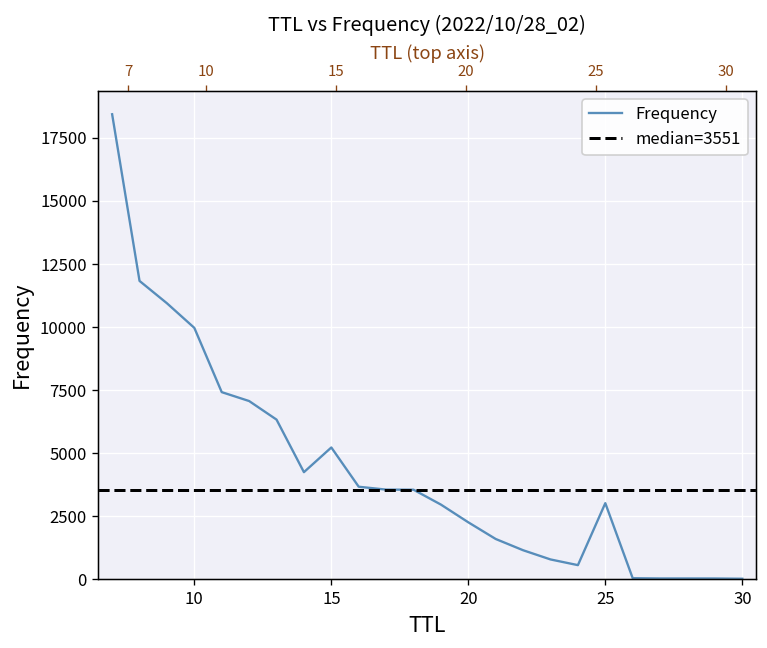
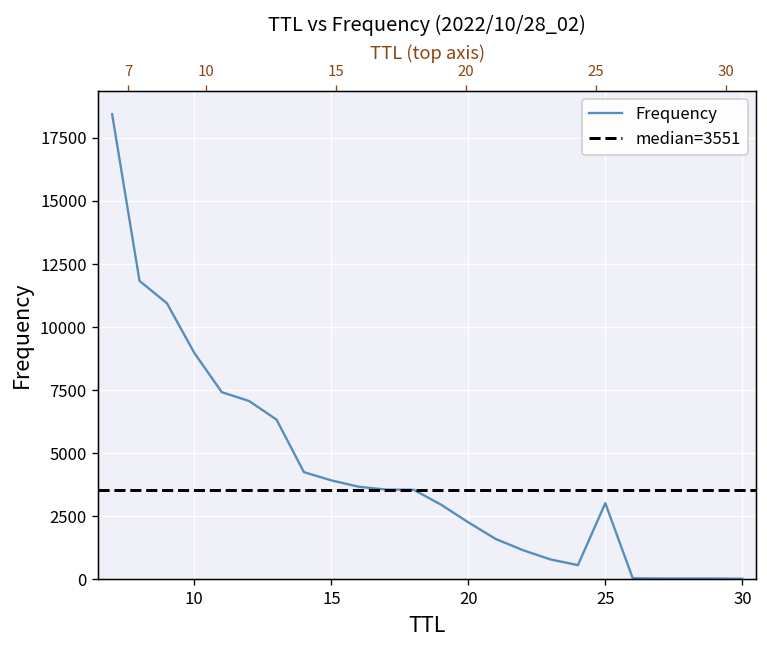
  {
    "7": 18400,
-   "10": 10000,
-   "15": 5200,
+   "10": 9000,
+   "15": 3900,
    "20": 2300,
    "25": 3000,
    "30": 0
  }
